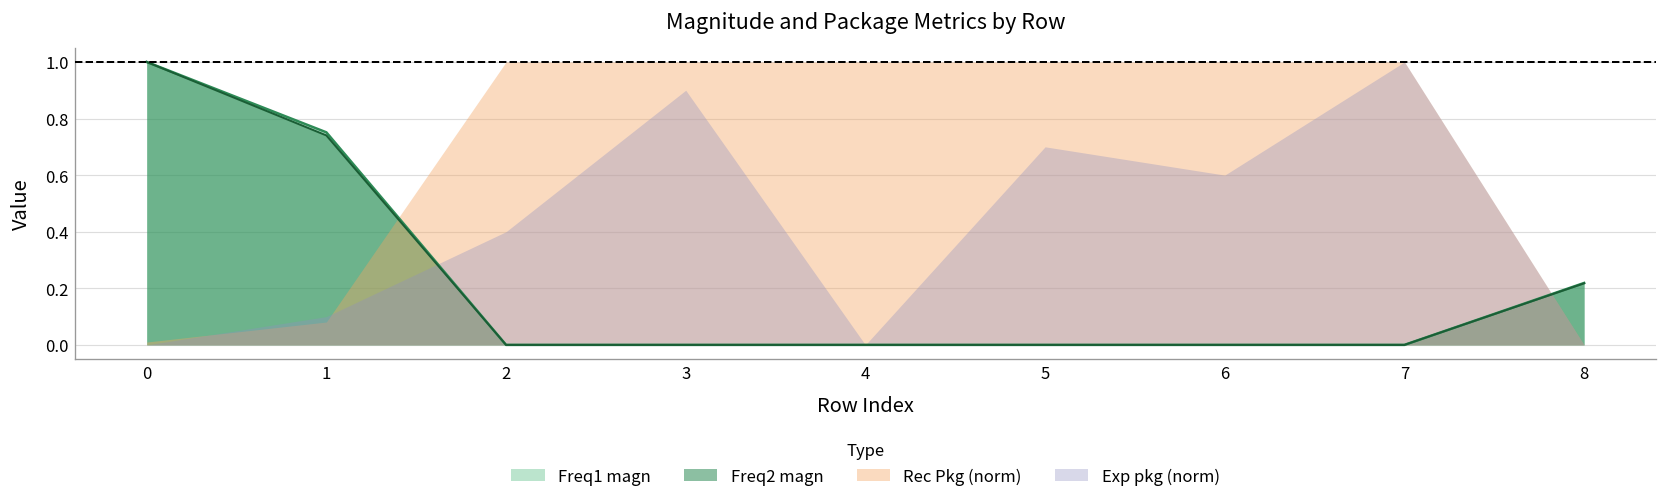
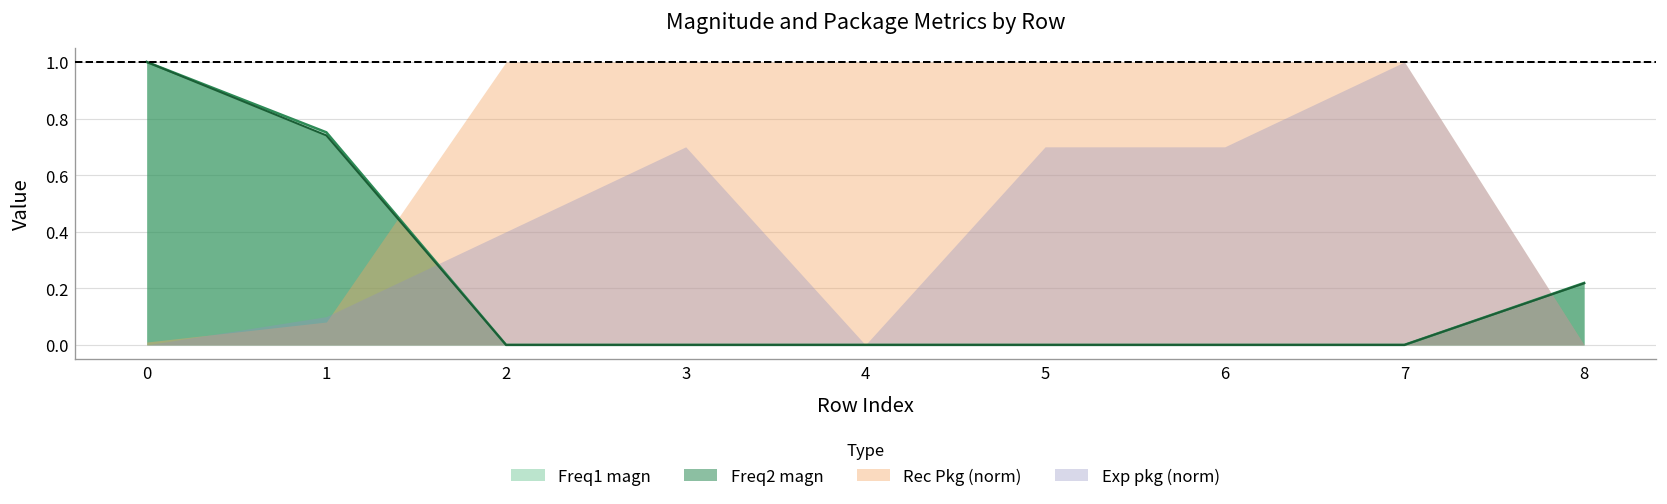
  {
    "Rec Pkg (norm)": {
      "1": 0.08,
      "2": 1.00,
      "3": 1.00,
      "4": 1.00,
      "5": 1.00,
      "6": 1.00
    },
    "Exp pkg (norm)": {
      "1": 0.10,
      "2": 0.40,
-     "3": 0.90,
+     "3": 0.70,
      "5": 0.70,
-     "6": 0.60
+     "6": 0.70
    }
  }
